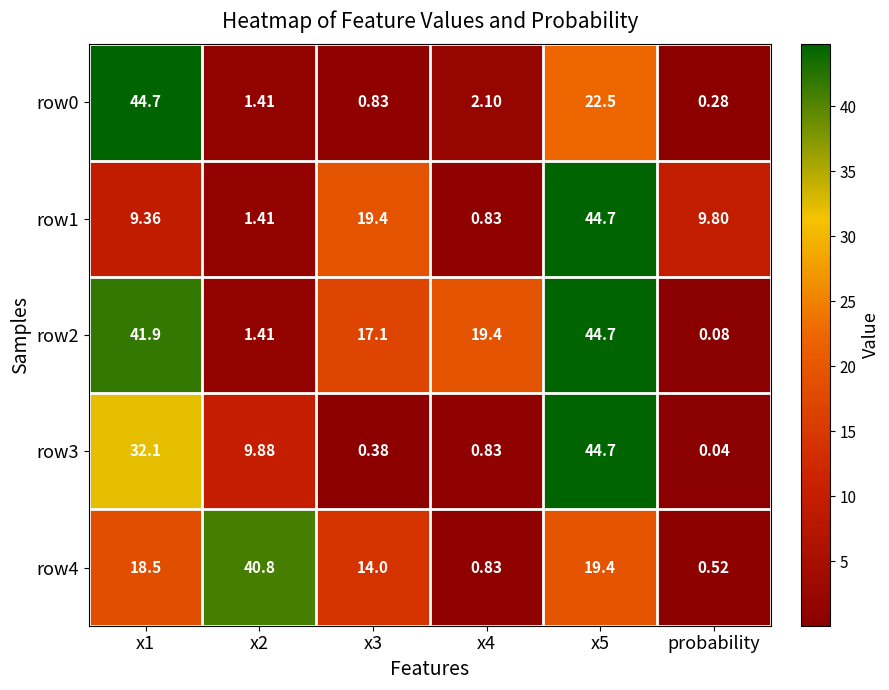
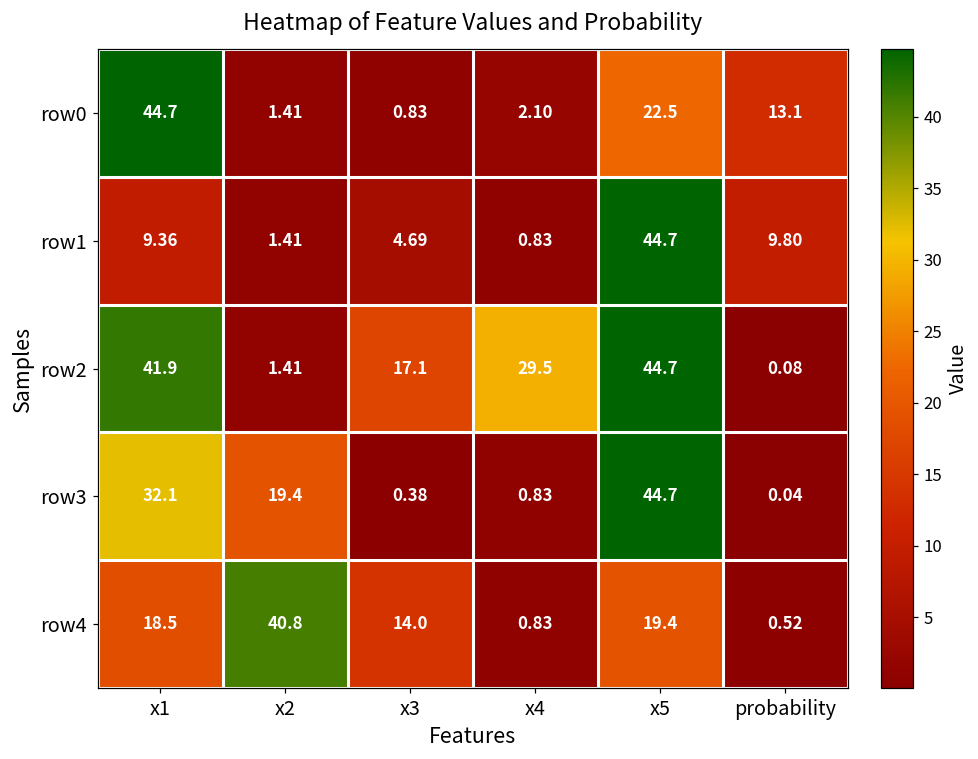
  {
    "row0": {
      "x1": 44.7,
      "x2": 1.41,
      "x3": 0.83,
      "x4": 2.10,
      "x5": 22.5,
-     "probability": 0.28
+     "probability": 13.1
    },
    "row1": {
      "x1": 9.36,
      "x2": 1.41,
-     "x3": 19.4,
+     "x3": 4.69,
      "x4": 0.83,
      "x5": 44.7,
      "probability": 9.80
    },
    "row2": {
      "x1": 41.9,
      "x2": 1.41,
      "x3": 17.1,
-     "x4": 19.4,
+     "x4": 29.5,
      "x5": 44.7,
      "probability": 0.08
    },
    "row3": {
      "x1": 32.1,
-     "x2": 9.88,
+     "x2": 19.4,
      "x3": 0.38,
      "x4": 0.83,
      "x5": 44.7,
      "probability": 0.04
    },
    "row4": {
      "x1": 18.5,
      "x2": 40.8,
      "x3": 14.0,
      "x4": 0.83,
      "x5": 19.4,
      "probability": 0.52
    }
  }
